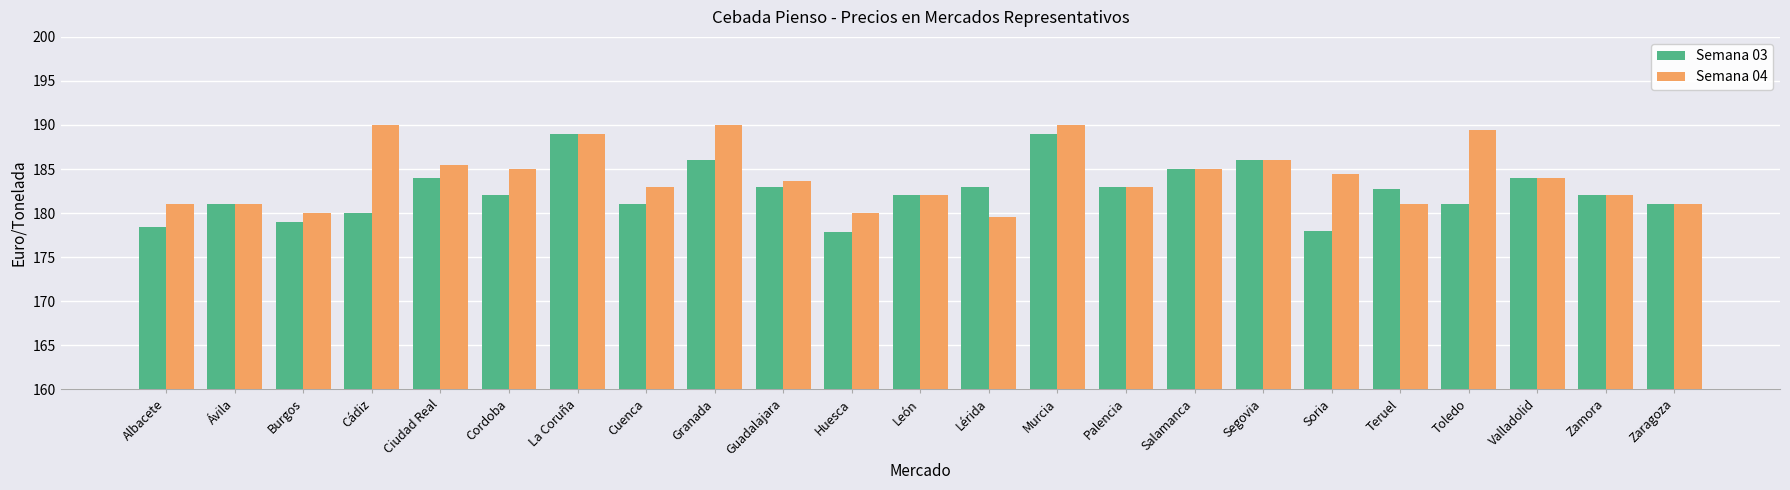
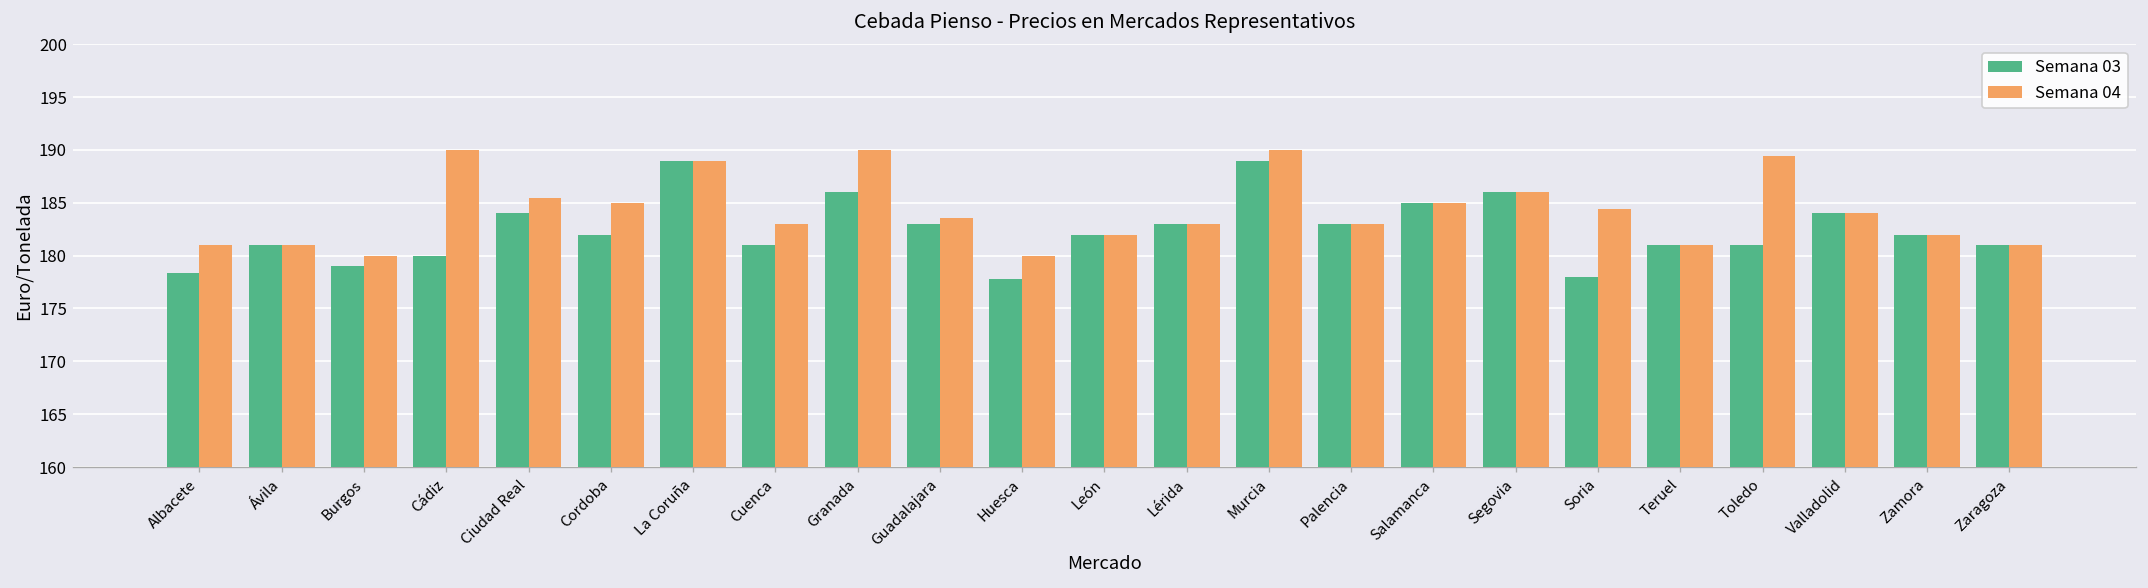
  {
    "Semana 03": {
      "Albacete": 178,
      "Ávila": 181,
      "Burgos": 179,
      "Cádiz": 180,
      "Ciudad Real": 184,
      "Cordoba": 182,
      "La Coruña": 189,
      "Cuenca": 181,
      "Granada": 186,
      "Guadalajara": 183,
      "Huesca": 178,
      "León": 182,
      "Lérida": 183,
      "Murcia": 189,
      "Palencia": 183,
      "Salamanca": 185,
      "Segovia": 186,
      "Soria": 178,
-     "Teruel": 183,
+     "Teruel": 181,
      "Toledo": 181,
      "Valladolid": 184,
      "Zamora": 182,
      "Zaragoza": 181
    },
    "Semana 04": {
      "Albacete": 181,
      "Ávila": 181,
      "Burgos": 180,
      "Cádiz": 190,
      "Ciudad Real": 186,
      "Cordoba": 185,
      "La Coruña": 189,
      "Cuenca": 183,
      "Granada": 190,
      "Guadalajara": 184,
      "Huesca": 180,
      "León": 182,
-     "Lérida": 180,
+     "Lérida": 183,
      "Murcia": 190,
      "Palencia": 183,
      "Salamanca": 185,
      "Segovia": 186,
      "Soria": 184,
      "Teruel": 181,
      "Toledo": 189,
      "Valladolid": 184,
      "Zamora": 182,
      "Zaragoza": 181
    }
  }
